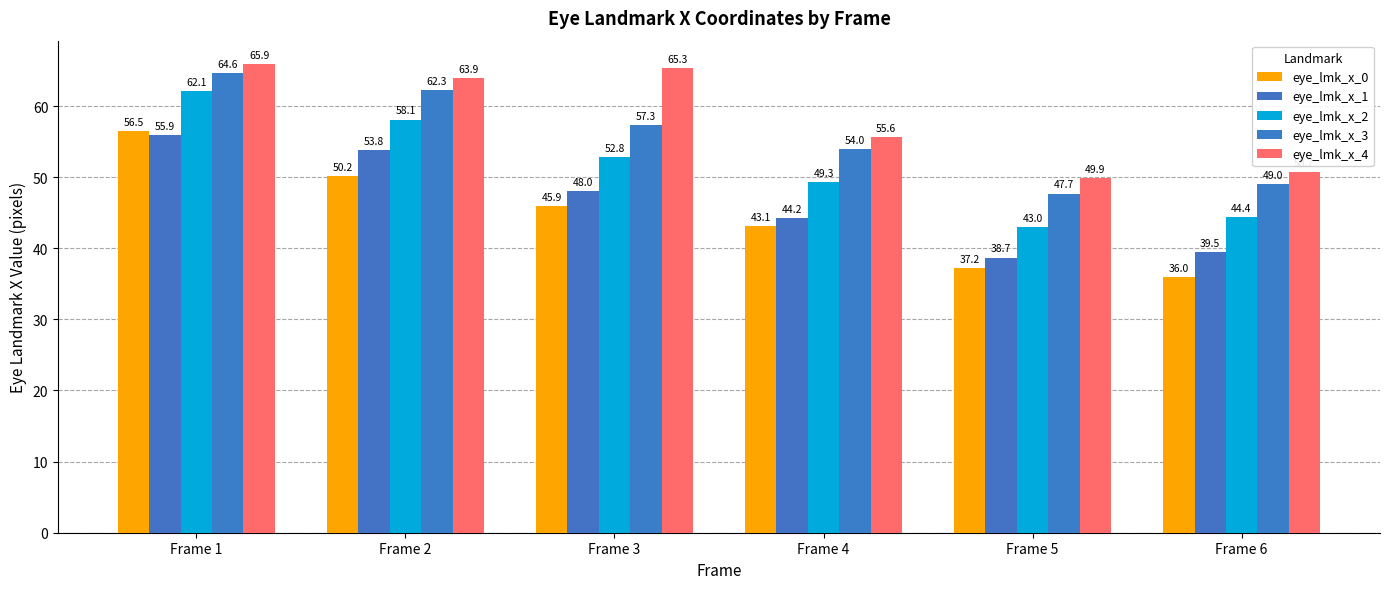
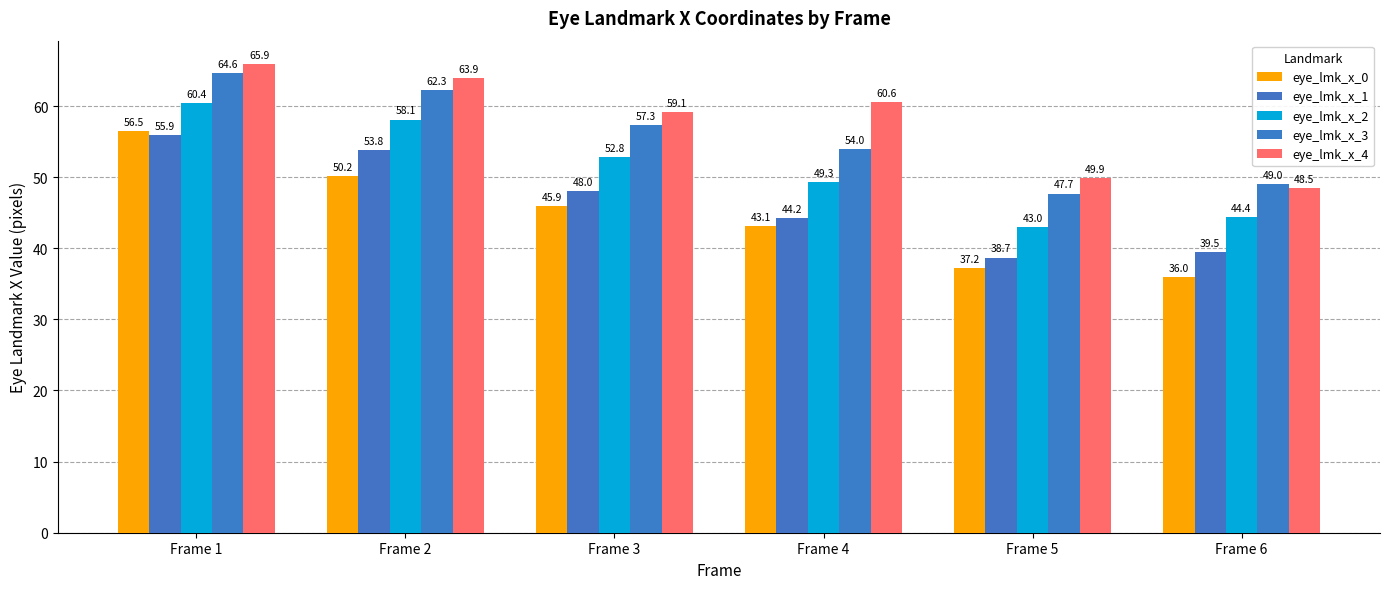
  {
    "eye_lmk_x_0": {
      "Frame 1": 56.5,
      "Frame 2": 50.2,
      "Frame 3": 45.9,
      "Frame 4": 43.1,
      "Frame 5": 37.2,
      "Frame 6": 36.0
    },
    "eye_lmk_x_2": {
-     "Frame 1": 62.1,
+     "Frame 1": 60.4,
      "Frame 2": 58.1,
      "Frame 3": 52.8,
      "Frame 4": 49.3,
      "Frame 5": 43.0,
      "Frame 6": 44.4
    },
    "eye_lmk_x_4": {
      "Frame 1": 65.9,
      "Frame 2": 63.9,
-     "Frame 3": 65.3,
-     "Frame 4": 55.6,
+     "Frame 3": 59.1,
+     "Frame 4": 60.6,
      "Frame 5": 49.9,
-     "Frame 6": 51
+     "Frame 6": 49
    }
  }
